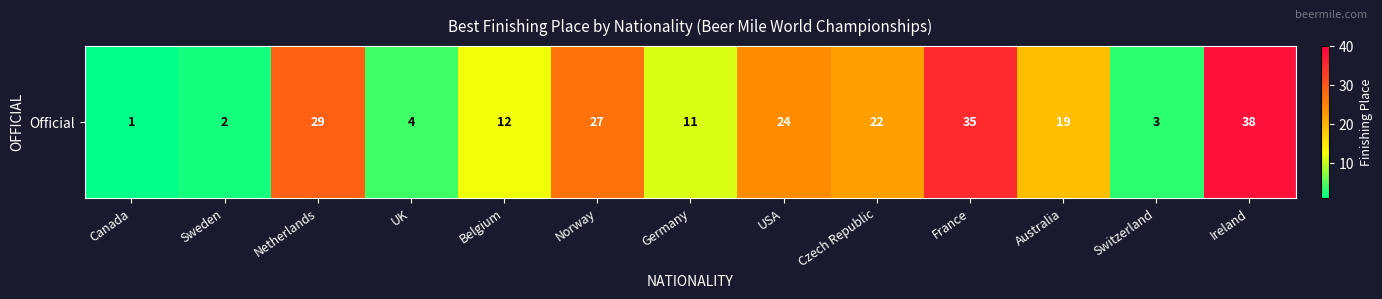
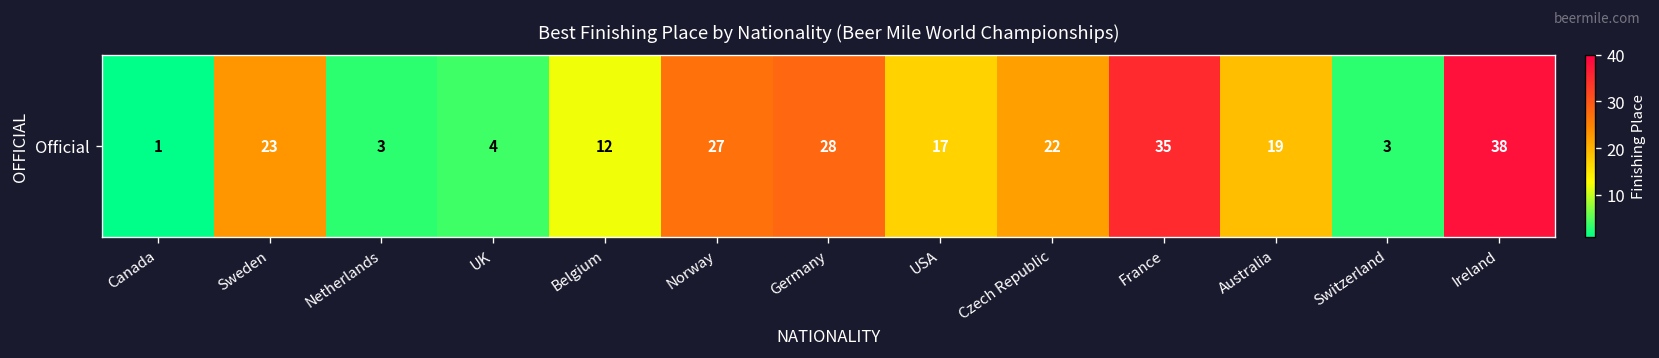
  {
    "Official": {
      "Canada": 1,
-     "Sweden": 2,
-     "Netherlands": 29,
+     "Sweden": 23,
+     "Netherlands": 3,
      "UK": 4,
      "Belgium": 12,
      "Norway": 27,
-     "Germany": 11,
-     "USA": 24,
+     "Germany": 28,
+     "USA": 17,
      "Czech Republic": 22,
      "France": 35,
      "Australia": 19,
      "Switzerland": 3,
      "Ireland": 38
    }
  }
